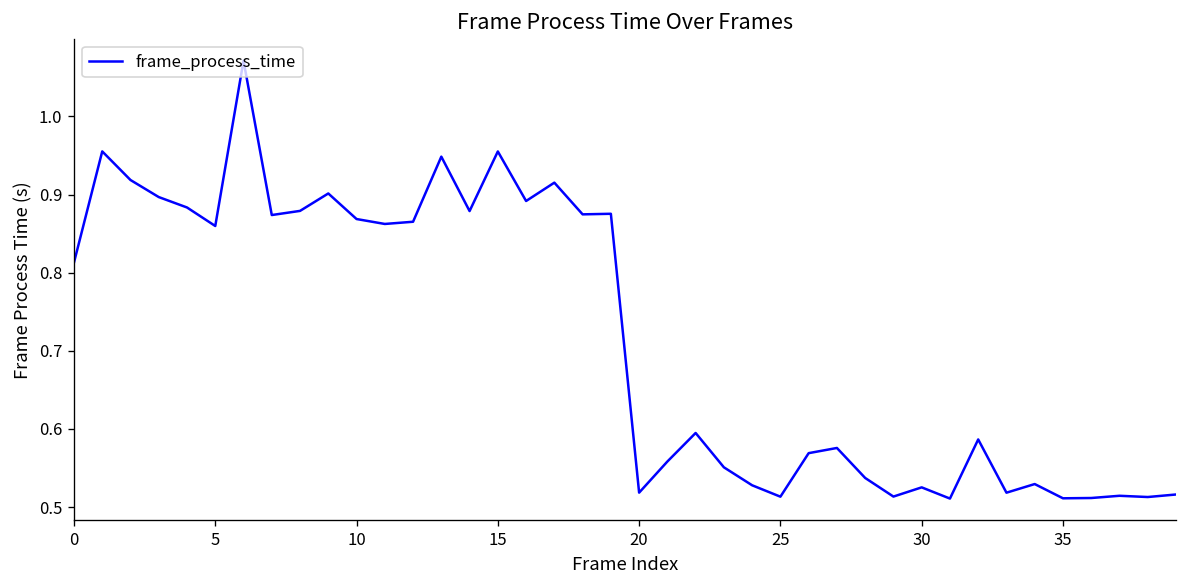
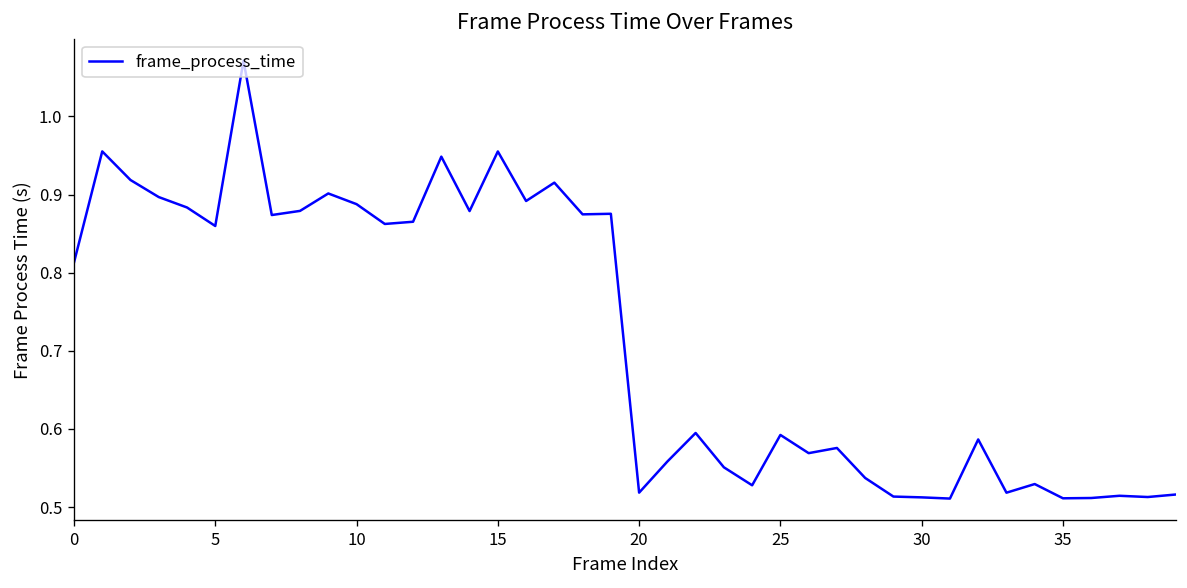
  {
    "0": 0.81,
    "5": 0.86,
-   "10": 0.87,
+   "10": 0.89,
    "15": 0.96,
    "20": 0.52,
-   "25": 0.51,
-   "30": 0.53,
+   "25": 0.59,
+   "30": 0.51,
    "35": 0.51
  }
